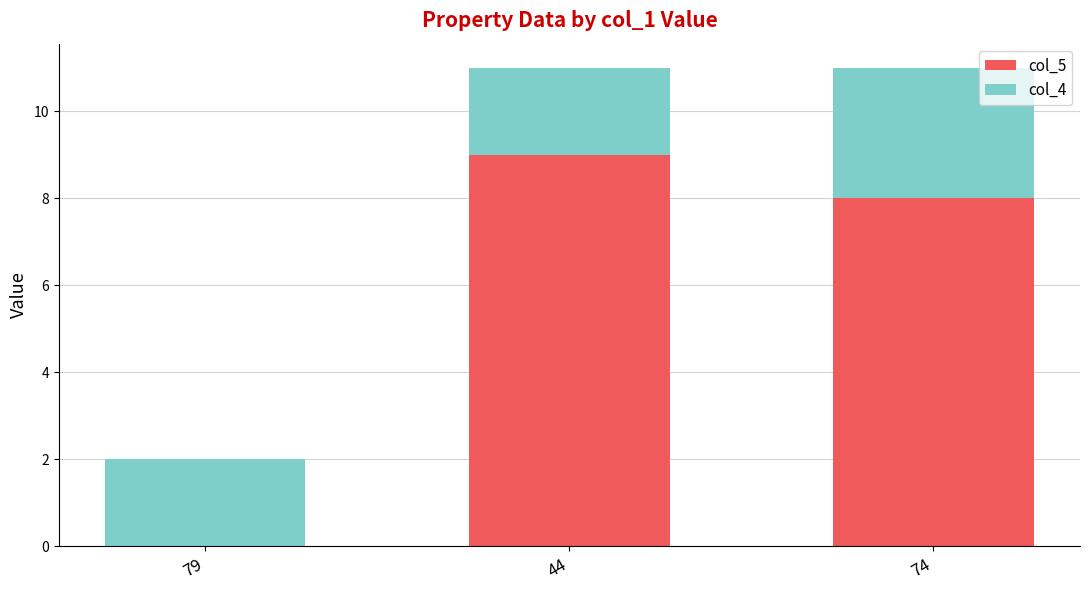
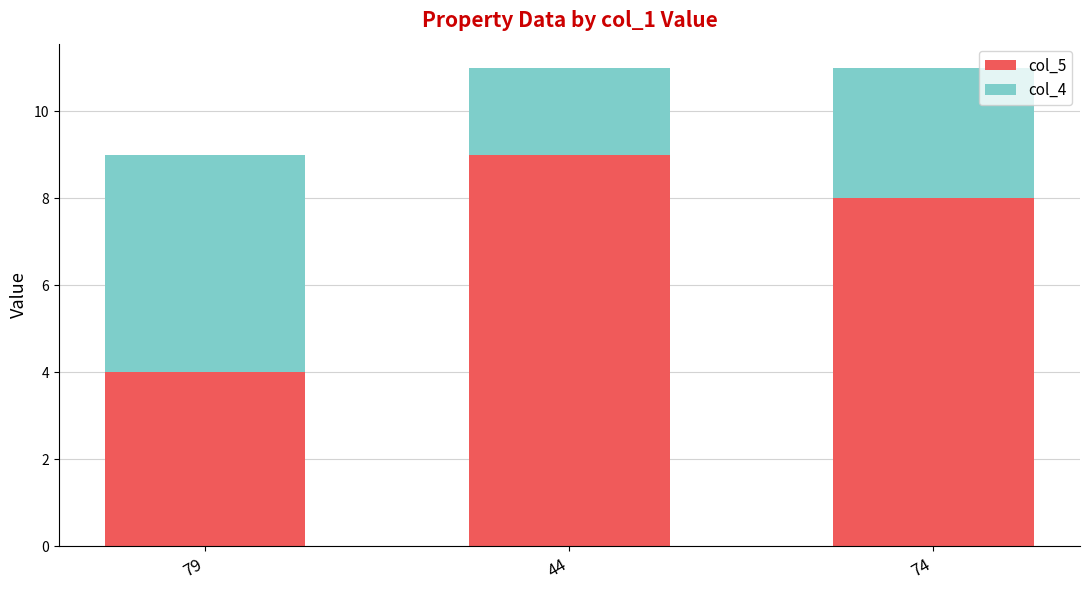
  {
    "col_5": {
-     "79": 0,
+     "79": 4,
      "44": 9,
      "74": 8
    },
    "col_4": {
-     "79": 2,
+     "79": 5,
      "44": 2,
      "74": 3
    }
  }
